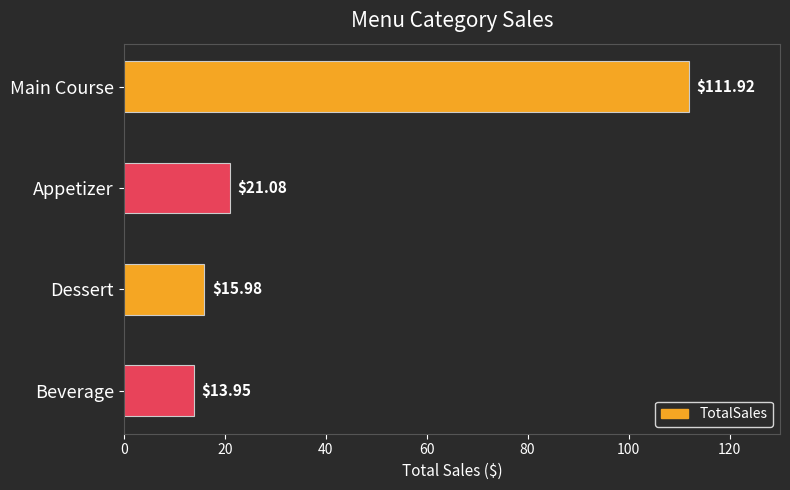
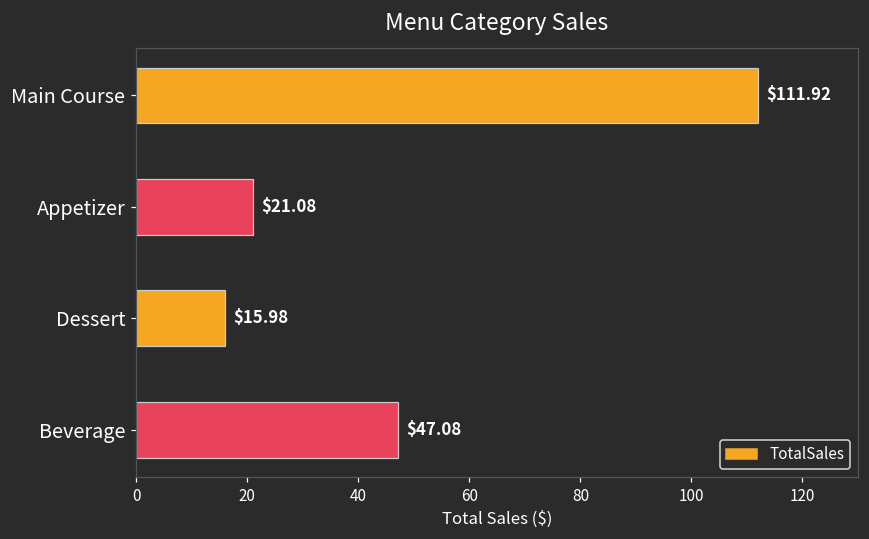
  {
    "Main Course": "$111.92",
    "Appetizer": "$21.08",
    "Dessert": "$15.98",
-   "Beverage": "$13.95"
+   "Beverage": "$47.08"
  }
